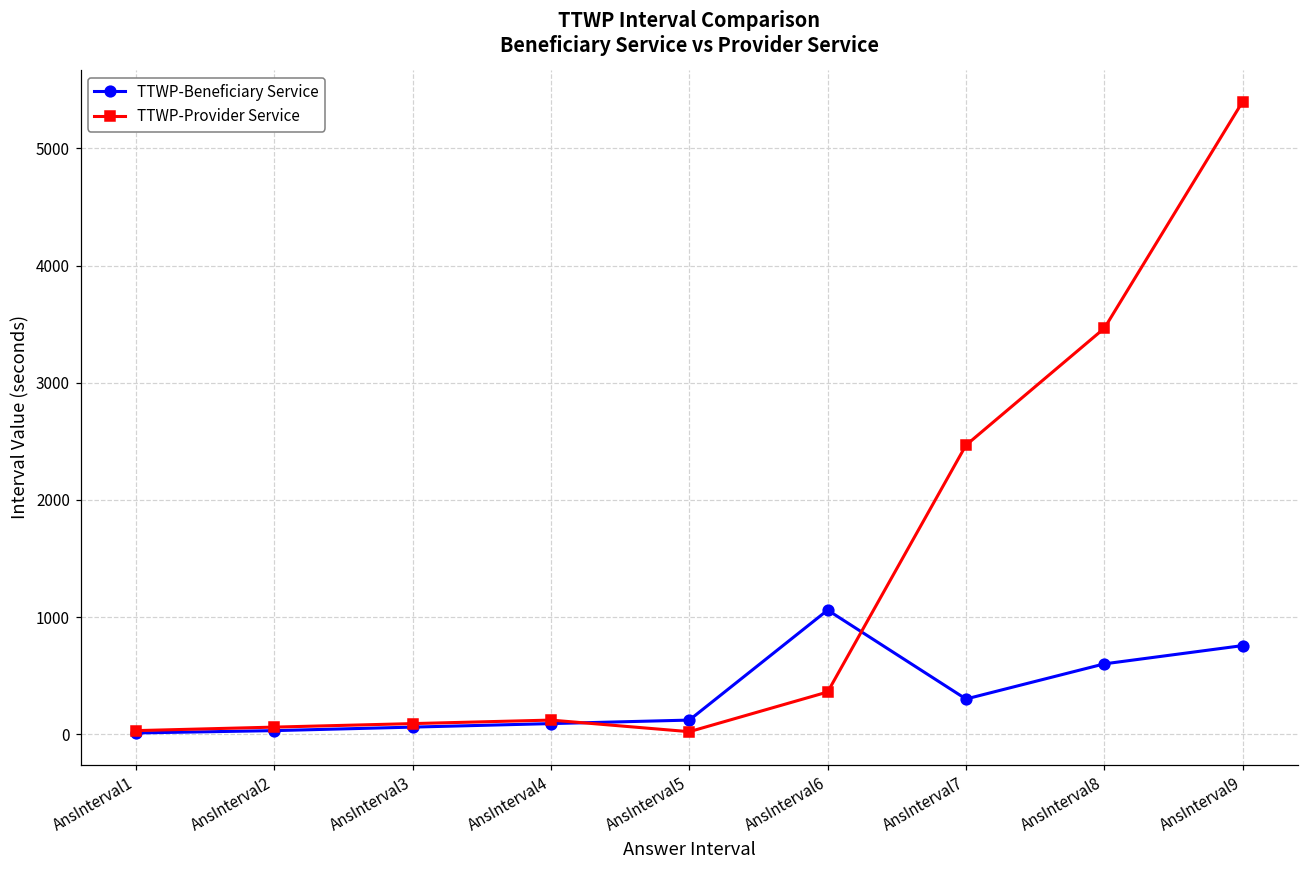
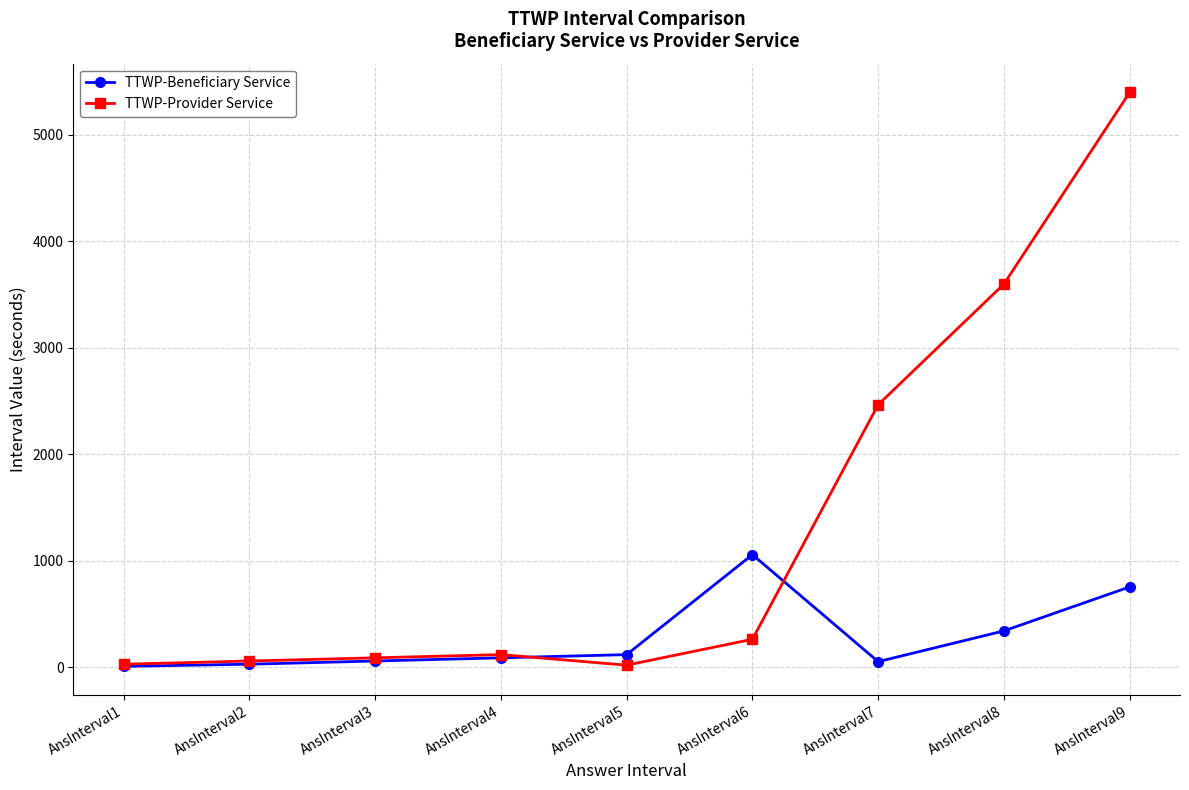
  {
    "TTWP-Beneficiary Service": {
      "AnsInterval2": 30,
      "AnsInterval3": 60,
      "AnsInterval4": 90,
      "AnsInterval5": 120,
      "AnsInterval6": 1060,
-     "AnsInterval7": 300,
-     "AnsInterval8": 600,
+     "AnsInterval7": 50,
+     "AnsInterval8": 340,
      "AnsInterval9": 760
    },
    "TTWP-Provider Service": {
      "AnsInterval2": 60,
      "AnsInterval3": 90,
      "AnsInterval4": 120,
      "AnsInterval5": 20,
-     "AnsInterval6": 360,
+     "AnsInterval6": 260,
      "AnsInterval7": 2470,
-     "AnsInterval8": 3470,
+     "AnsInterval8": 3600,
      "AnsInterval9": 5400
    }
  }
